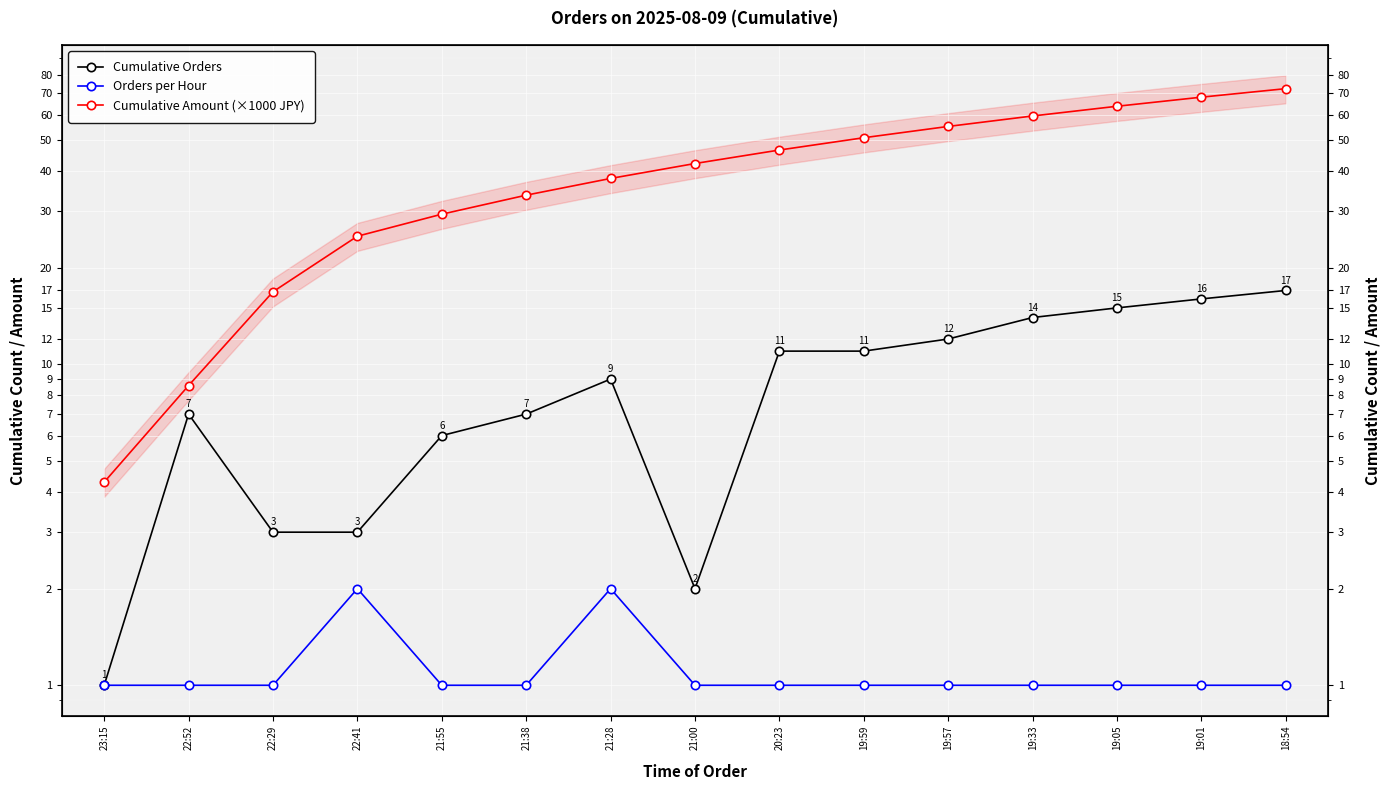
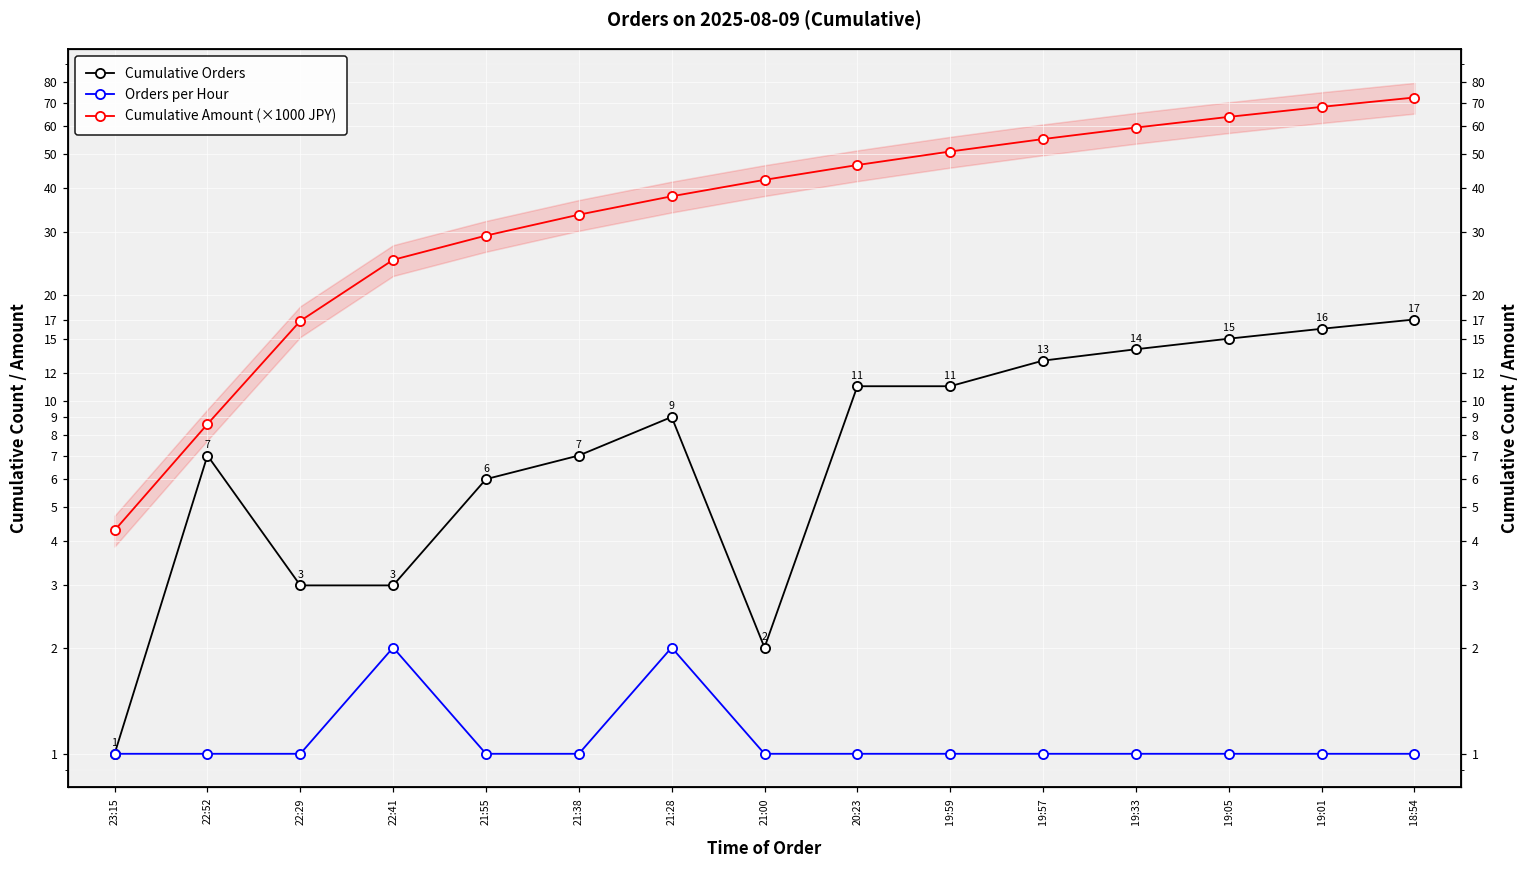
  {
    "Cumulative Orders": {
      "22:52": 7,
      "22:29": 3,
      "22:41": 3,
      "21:55": 6,
      "21:38": 7,
      "21:28": 9,
      "21:00": 2,
      "20:23": 11,
      "19:59": 11,
-     "19:57": 12,
+     "19:57": 13,
      "19:33": 14,
      "19:05": 15,
      "19:01": 16,
      "18:54": 17
    },
    "Orders per Hour": {
      "22:52": 1.00,
      "22:29": 1.00,
      "22:41": 2.0,
      "21:55": 1.00,
      "21:38": 1.00,
      "21:28": 2.0,
      "21:00": 1.00,
      "20:23": 1.00,
      "19:59": 1.00,
      "19:57": 1.00,
      "19:33": 1.00,
      "19:05": 1.00,
      "19:01": 1.00,
      "18:54": 1.00
    }
  }
